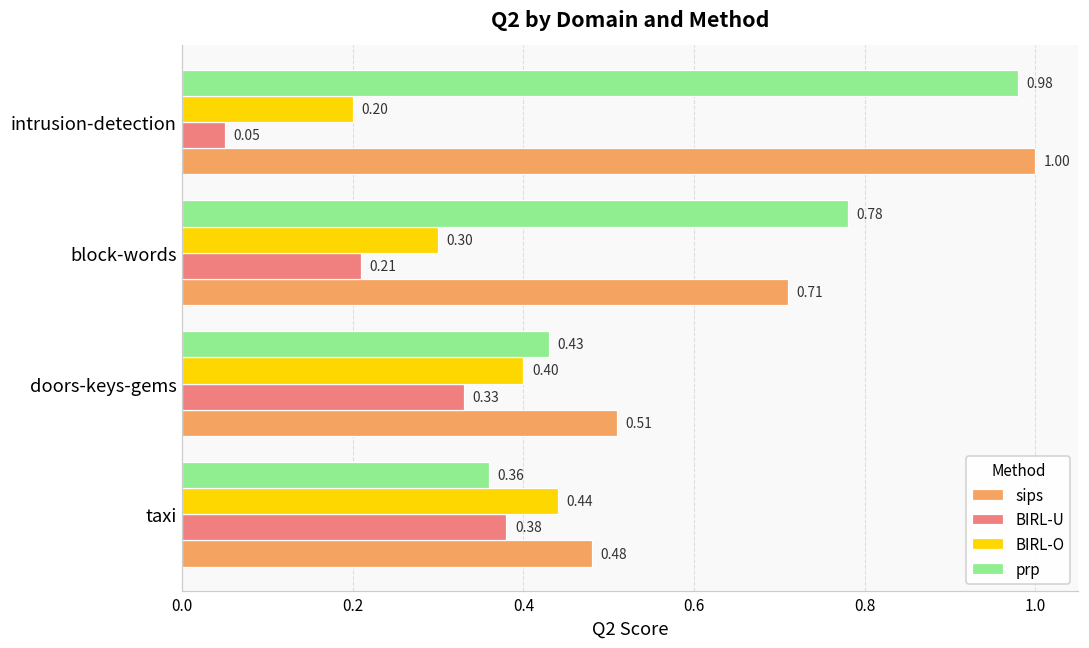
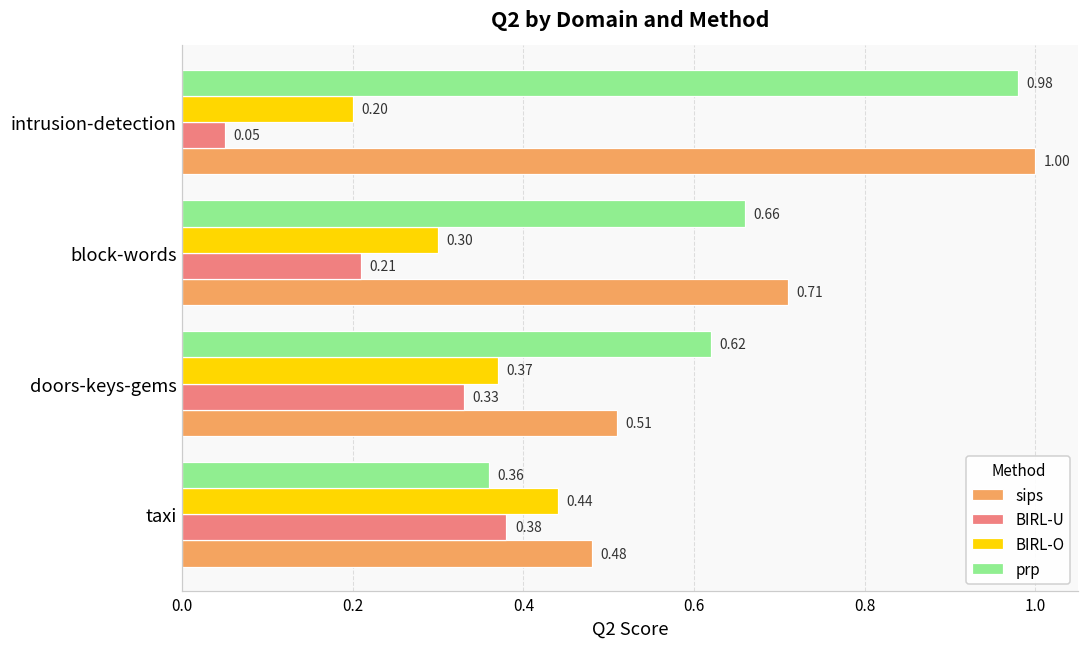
  {
    "BIRL-O": {
      "intrusion-detection": 0.20,
      "block-words": 0.30,
-     "doors-keys-gems": 0.40,
+     "doors-keys-gems": 0.37,
      "taxi": 0.44
    },
    "prp": {
      "intrusion-detection": 0.98,
-     "block-words": 0.78,
-     "doors-keys-gems": 0.43,
+     "block-words": 0.66,
+     "doors-keys-gems": 0.62,
      "taxi": 0.36
    }
  }
